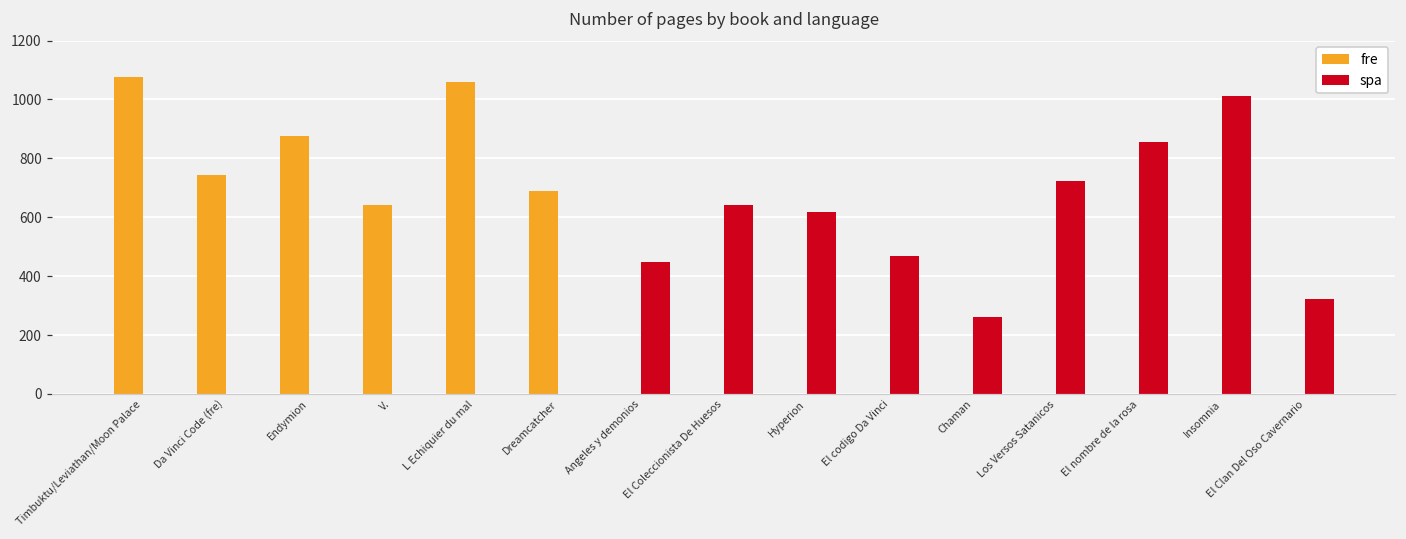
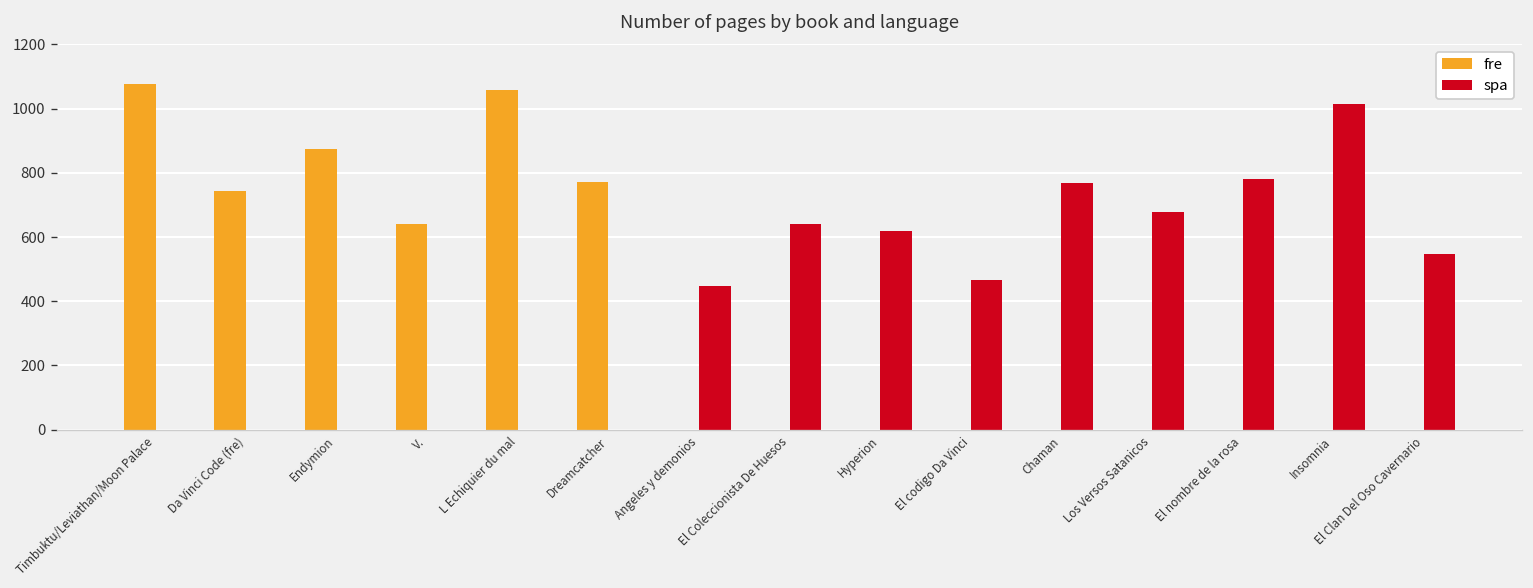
  {
    "fre": {
      "Timbuktu/Leviathan/Moon Palace": 1080,
      "Da Vinci Code (fre)": 740,
      "Endymion": 880,
      "V.": 640,
      "L Echiquier du mal": 1060,
-     "Dreamcatcher": 690,
+     "Dreamcatcher": 770,
      "Angeles y demonios": 0,
      "El Coleccionista De Huesos": 0,
      "Hyperion": 0,
      "El codigo Da Vinci": 0,
      "Chaman": 0,
      "Los Versos Satanicos": 0,
      "El nombre de la rosa": 0,
      "Insomnia": 0,
      "El Clan Del Oso Cavernario": 0
    },
    "spa": {
      "Timbuktu/Leviathan/Moon Palace": 0,
      "Da Vinci Code (fre)": 0,
      "Endymion": 0,
      "V.": 0,
      "L Echiquier du mal": 0,
      "Dreamcatcher": 0,
      "Angeles y demonios": 450,
      "El Coleccionista De Huesos": 640,
      "Hyperion": 620,
      "El codigo Da Vinci": 470,
-     "Chaman": 260,
-     "Los Versos Satanicos": 720,
-     "El nombre de la rosa": 860,
+     "Chaman": 770,
+     "Los Versos Satanicos": 680,
+     "El nombre de la rosa": 780,
      "Insomnia": 1010,
-     "El Clan Del Oso Cavernario": 320
+     "El Clan Del Oso Cavernario": 550
    }
  }
